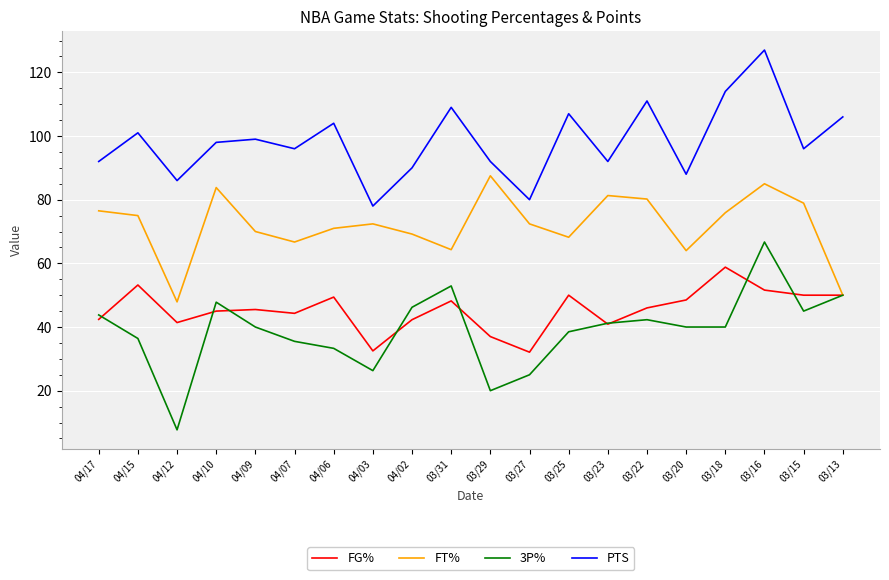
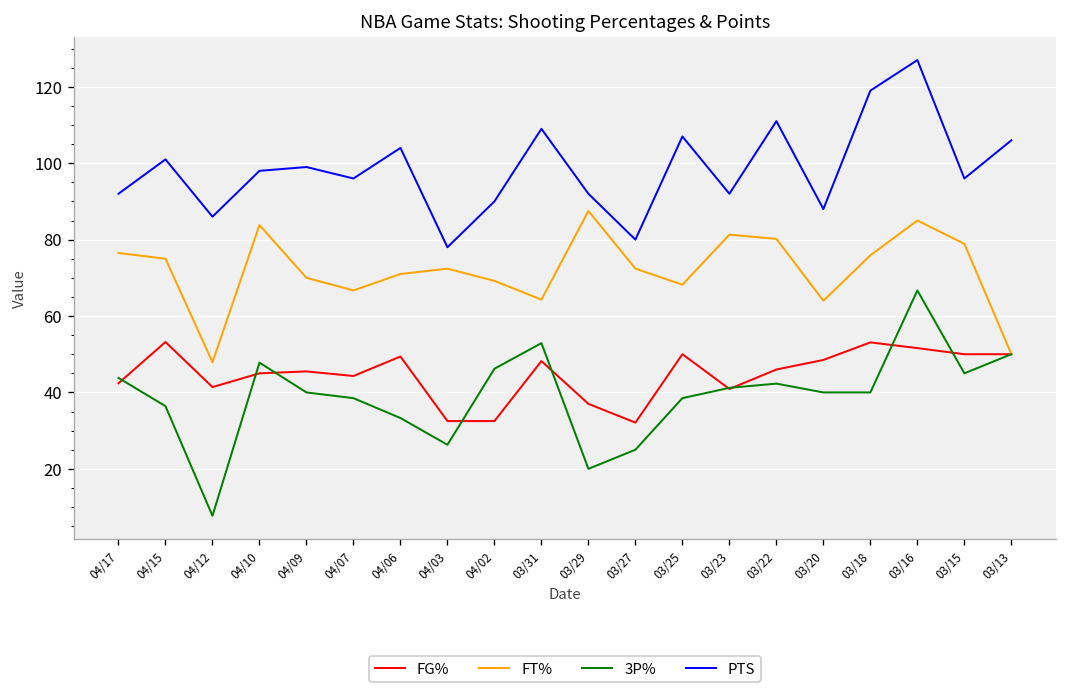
  {
    "FG%": {
      "04/17": 42,
      "04/15": 53,
      "04/12": 41,
      "04/10": 45,
      "04/09": 46,
      "04/07": 44,
      "04/06": 49,
      "04/03": 33,
-     "04/02": 42,
+     "04/02": 33,
      "03/31": 48,
      "03/29": 37,
      "03/27": 32,
      "03/25": 50,
      "03/22": 46,
      "03/20": 49,
-     "03/18": 59,
+     "03/18": 53,
      "03/16": 52,
      "03/15": 50
    },
    "FT%": {
      "04/17": 77,
      "04/15": 75,
      "04/12": 48,
      "04/10": 84,
      "04/09": 70,
      "04/07": 67,
      "04/06": 71,
      "04/03": 72,
      "04/02": 69,
      "03/31": 64,
      "03/29": 88,
      "03/27": 72,
      "03/25": 68,
      "03/23": 81,
      "03/22": 80,
      "03/20": 64,
      "03/18": 76,
      "03/16": 85,
      "03/15": 79
    },
    "3P%": {
      "04/17": 44,
      "04/15": 36,
      "04/12": 8,
      "04/10": 48,
      "04/09": 40,
-     "04/07": 36,
+     "04/07": 39,
      "04/06": 33,
      "04/03": 26,
      "04/02": 46,
      "03/31": 53,
      "03/29": 20,
      "03/27": 25,
      "03/25": 39,
      "03/22": 42,
      "03/20": 40,
      "03/18": 40,
      "03/16": 67,
      "03/15": 45
    },
    "PTS": {
      "04/17": 92,
      "04/15": 101,
      "04/12": 86,
      "04/10": 98,
      "04/09": 99,
      "04/07": 96,
      "04/06": 104,
      "04/03": 78,
      "04/02": 90,
      "03/31": 109,
      "03/29": 92,
      "03/27": 80,
      "03/25": 107,
      "03/23": 92,
      "03/22": 111,
      "03/20": 88,
-     "03/18": 114,
+     "03/18": 119,
      "03/16": 127,
      "03/15": 96,
      "03/13": 106
    }
  }
